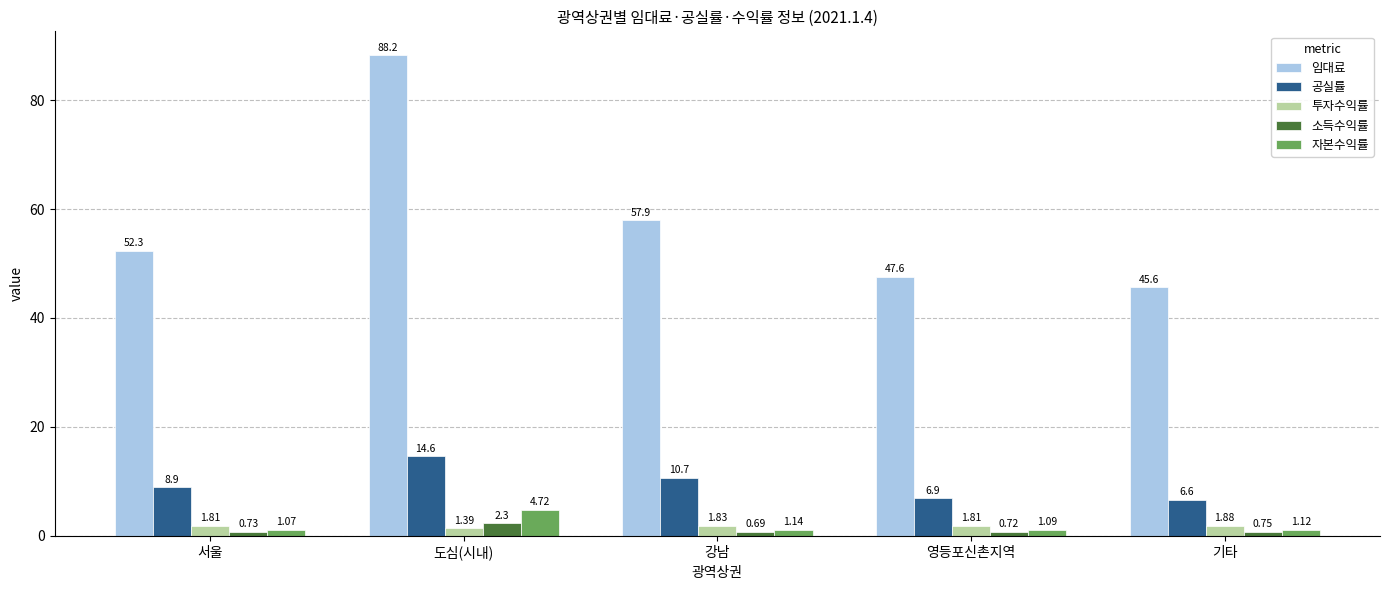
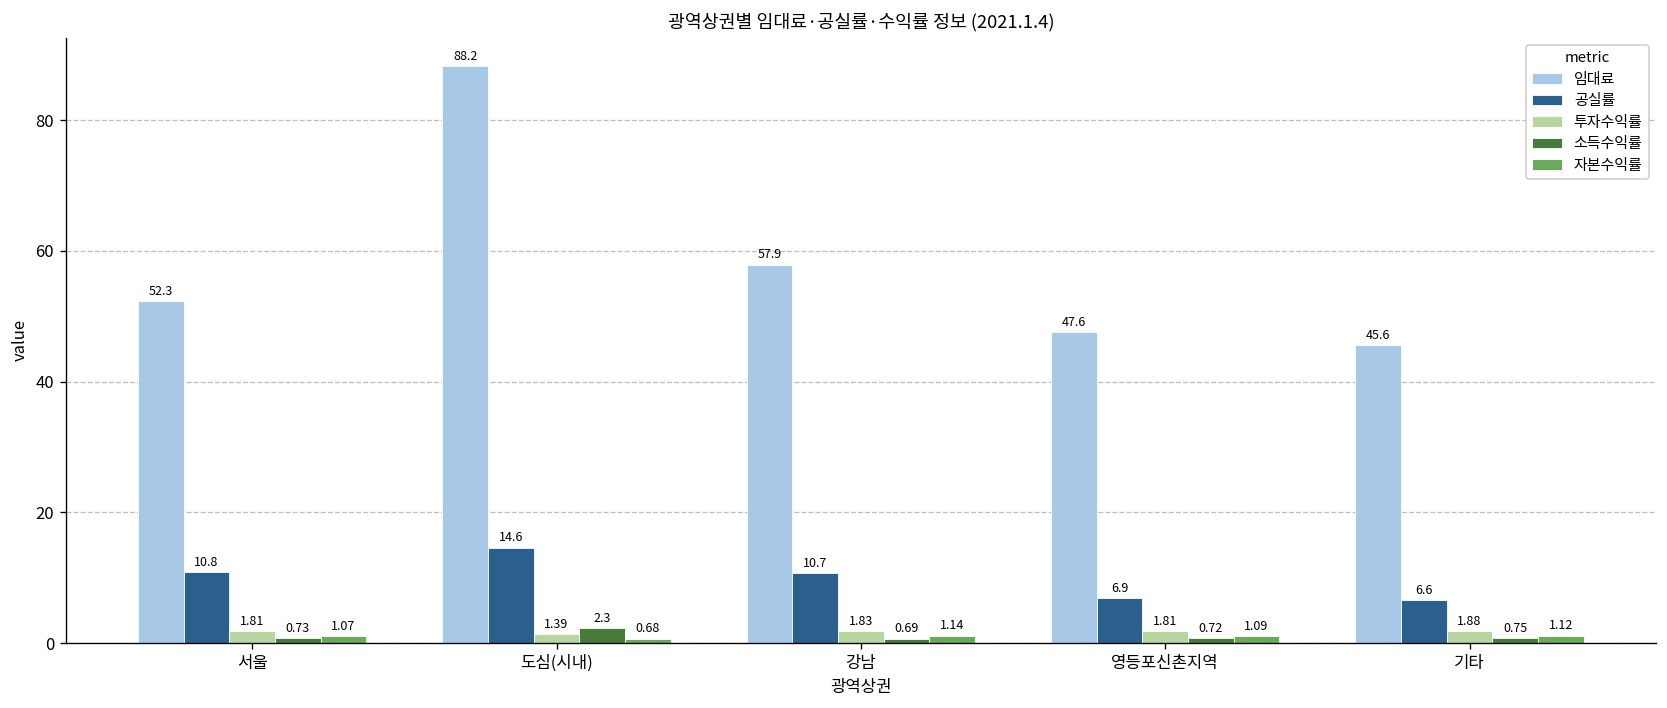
  {
    "임대료": {
      "서울": 52.3,
      "도심(시내)": 88.2,
      "강남": 57.9,
      "영등포신촌지역": 47.6,
      "기타": 45.6
    },
    "공실률": {
-     "서울": 8.9,
+     "서울": 10.8,
      "도심(시내)": 14.6,
      "강남": 10.7,
      "영등포신촌지역": 6.9,
      "기타": 6.6
    },
    "투자수익률": {
      "서울": 1.81,
      "도심(시내)": 1.39,
      "강남": 1.83,
      "영등포신촌지역": 1.81,
      "기타": 1.88
    },
    "소득수익률": {
      "서울": 0.73,
      "도심(시내)": 2.3,
      "강남": 0.69,
      "영등포신촌지역": 0.72,
      "기타": 0.75
    },
    "자본수익률": {
      "서울": 1.07,
-     "도심(시내)": 4.72,
+     "도심(시내)": 0.68,
      "강남": 1.14,
      "영등포신촌지역": 1.09,
      "기타": 1.12
    }
  }
